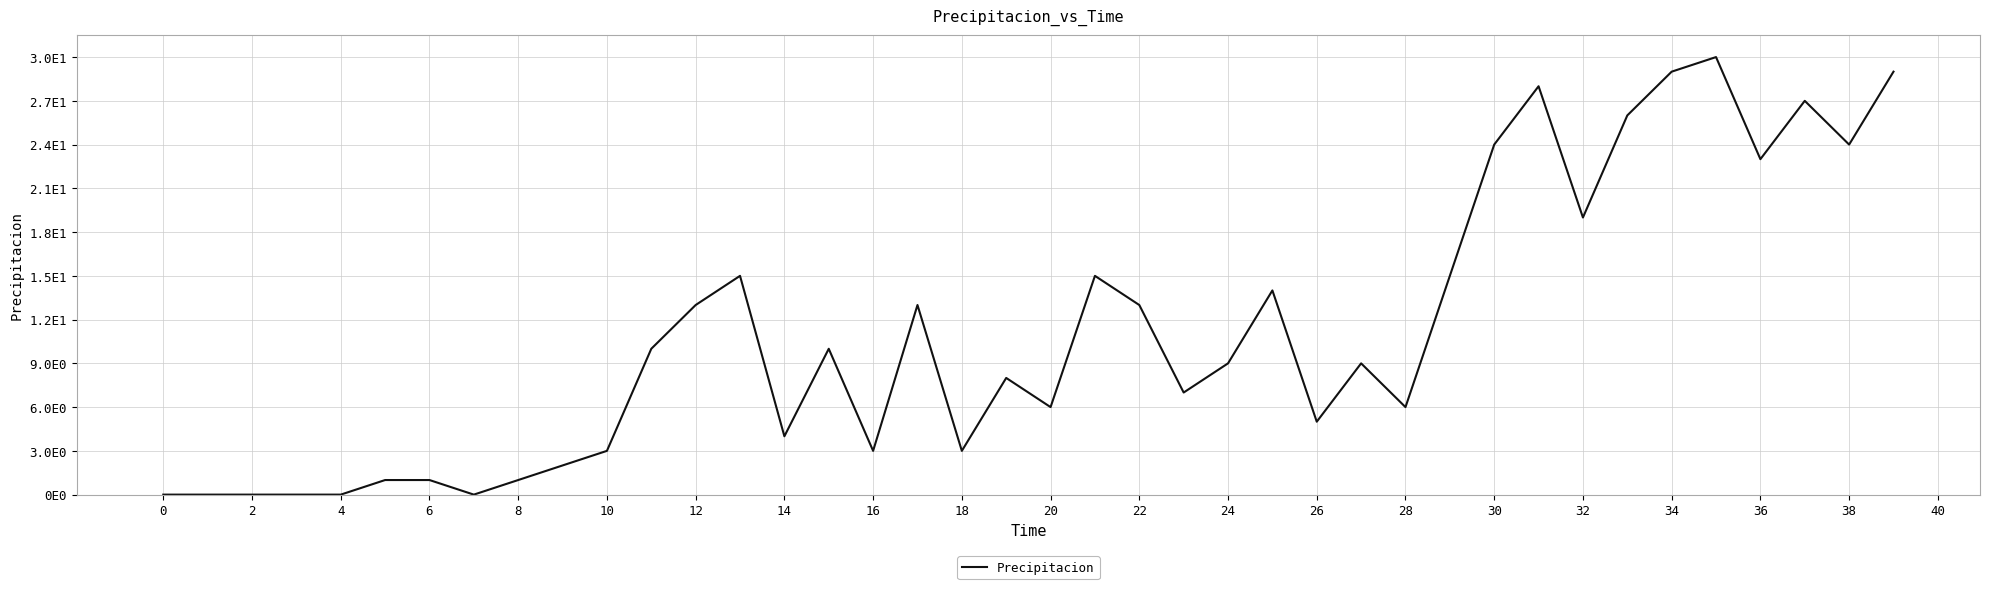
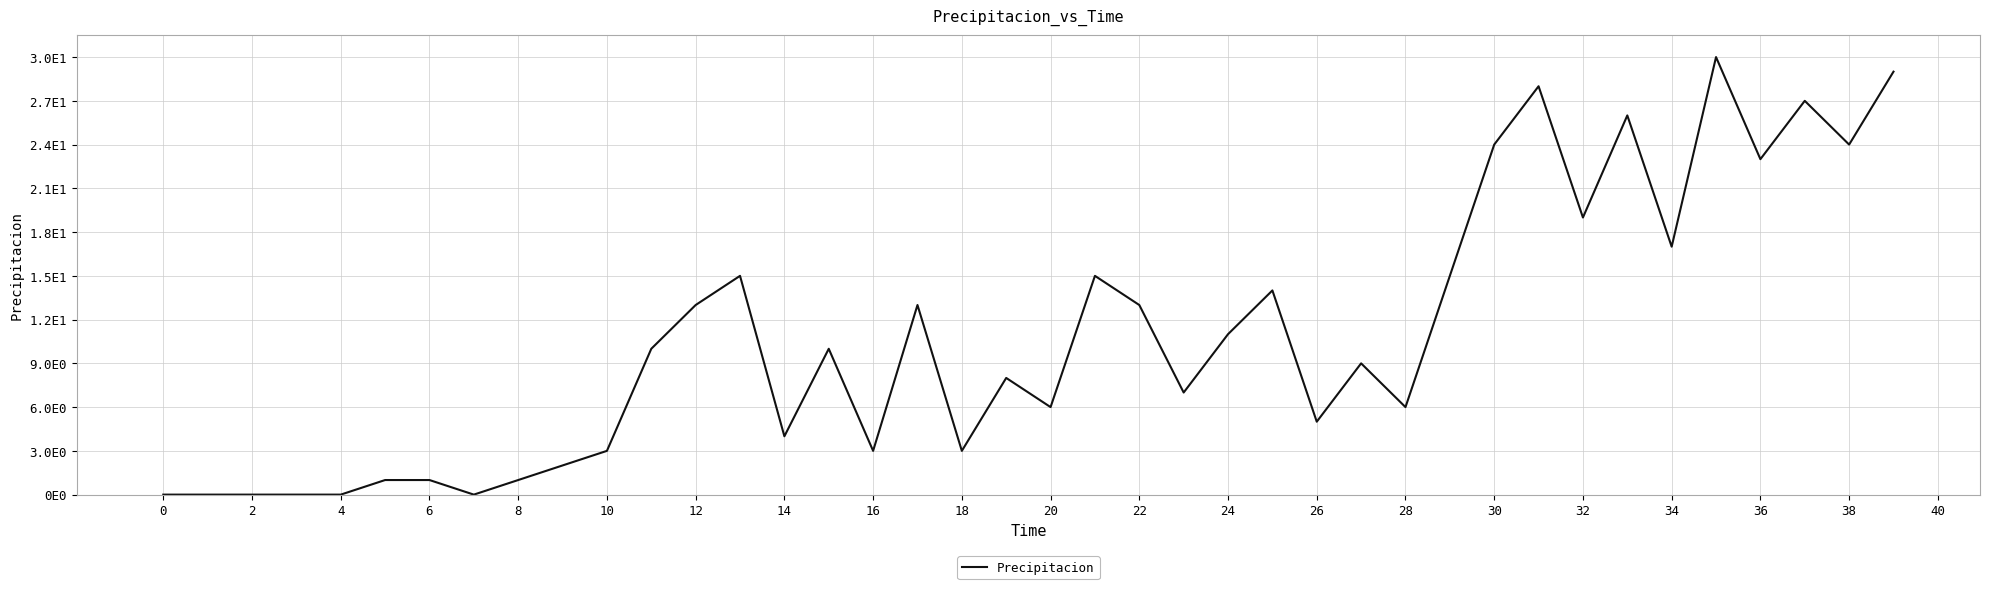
  {
    "0": 0,
    "2": 0,
    "4": 0,
    "6": 1,
    "8": 1,
    "10": 3,
    "12": 13,
    "14": 4,
    "16": 3,
    "18": 3,
    "20": 6,
    "22": 13,
-   "24": 9,
+   "24": 11,
    "26": 5,
    "28": 6,
    "30": 24,
    "32": 19,
-   "34": 29,
+   "34": 17,
    "36": 23,
    "38": 24
  }
